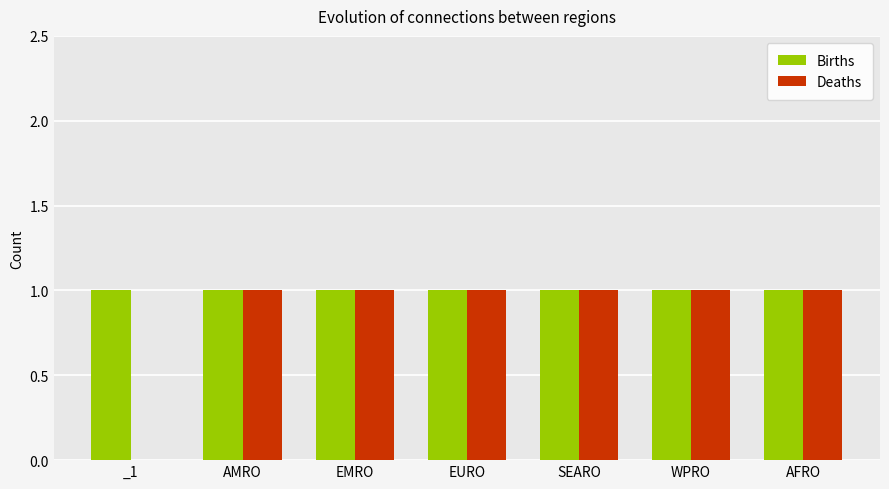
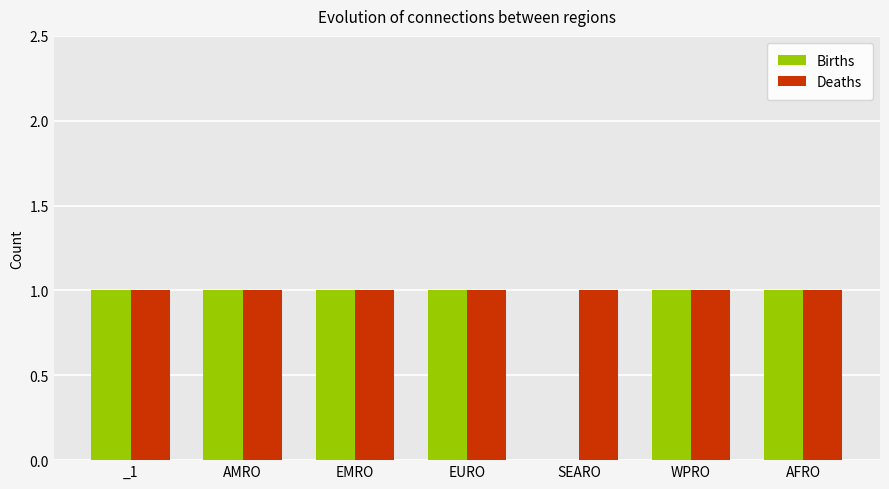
  {
    "Births": {
      "_1": 1,
      "AMRO": 1,
      "EMRO": 1,
      "EURO": 1,
-     "SEARO": 1,
+     "SEARO": 0,
      "WPRO": 1,
      "AFRO": 1
    },
    "Deaths": {
-     "_1": 0,
+     "_1": 1,
      "AMRO": 1,
      "EMRO": 1,
      "EURO": 1,
      "SEARO": 1,
      "WPRO": 1,
      "AFRO": 1
    }
  }
